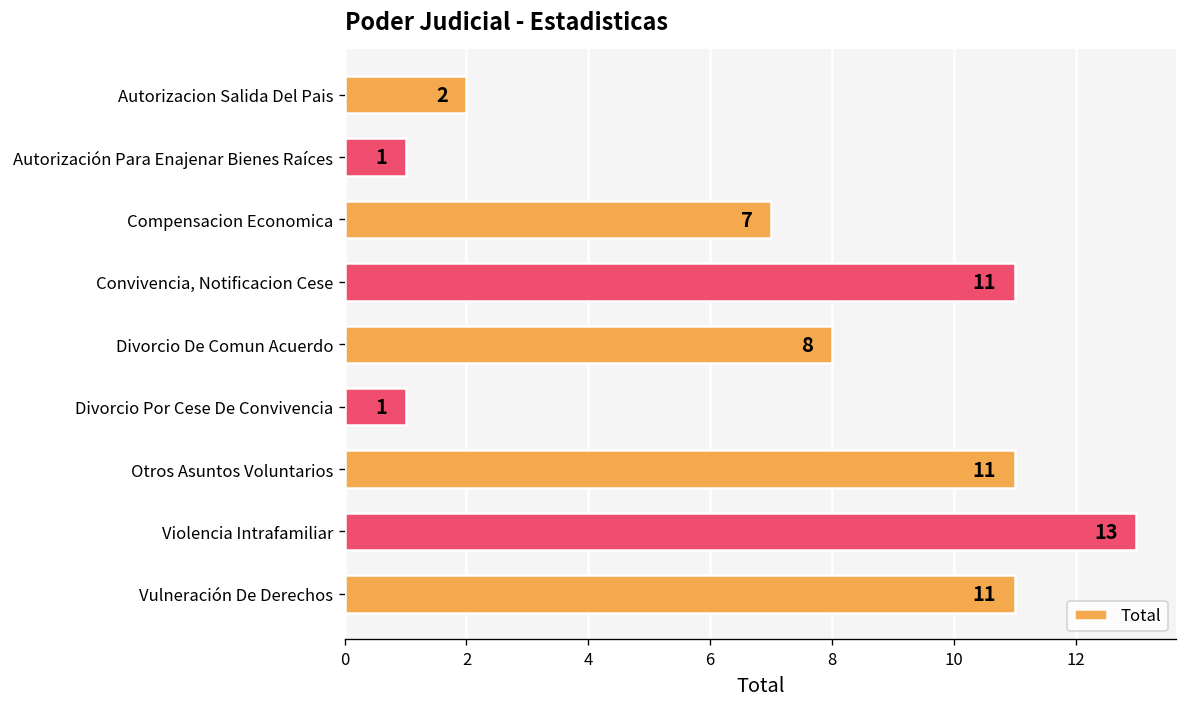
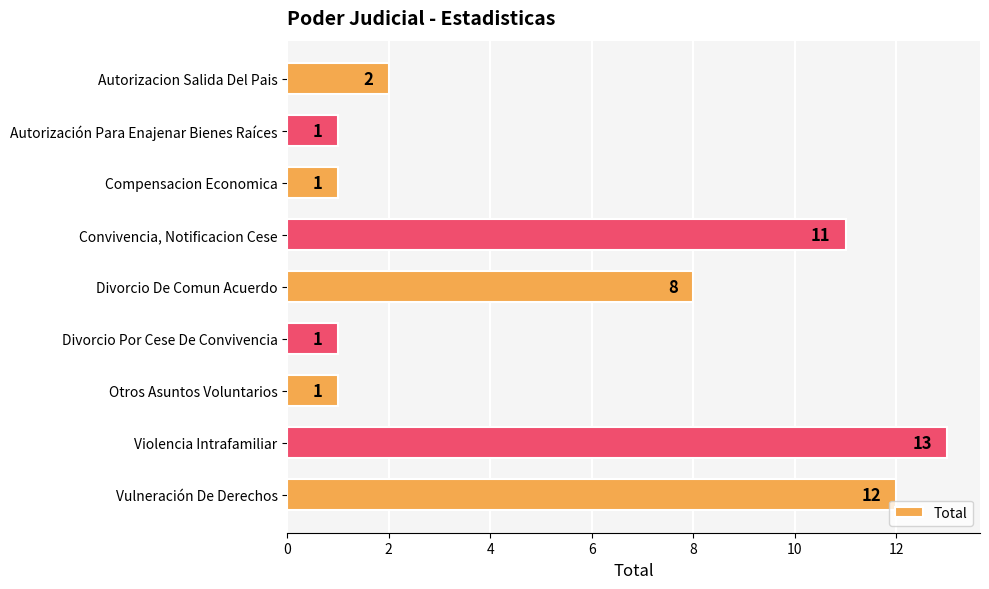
  {
    "Autorizacion Salida Del Pais": 2,
    "Autorización Para Enajenar Bienes Raíces": 1,
-   "Compensacion Economica": 7,
+   "Compensacion Economica": 1,
    "Convivencia, Notificacion Cese": 11,
    "Divorcio De Comun Acuerdo": 8,
    "Divorcio Por Cese De Convivencia": 1,
-   "Otros Asuntos Voluntarios": 11,
+   "Otros Asuntos Voluntarios": 1,
    "Violencia Intrafamiliar": 13,
-   "Vulneración De Derechos": 11
+   "Vulneración De Derechos": 12
  }
